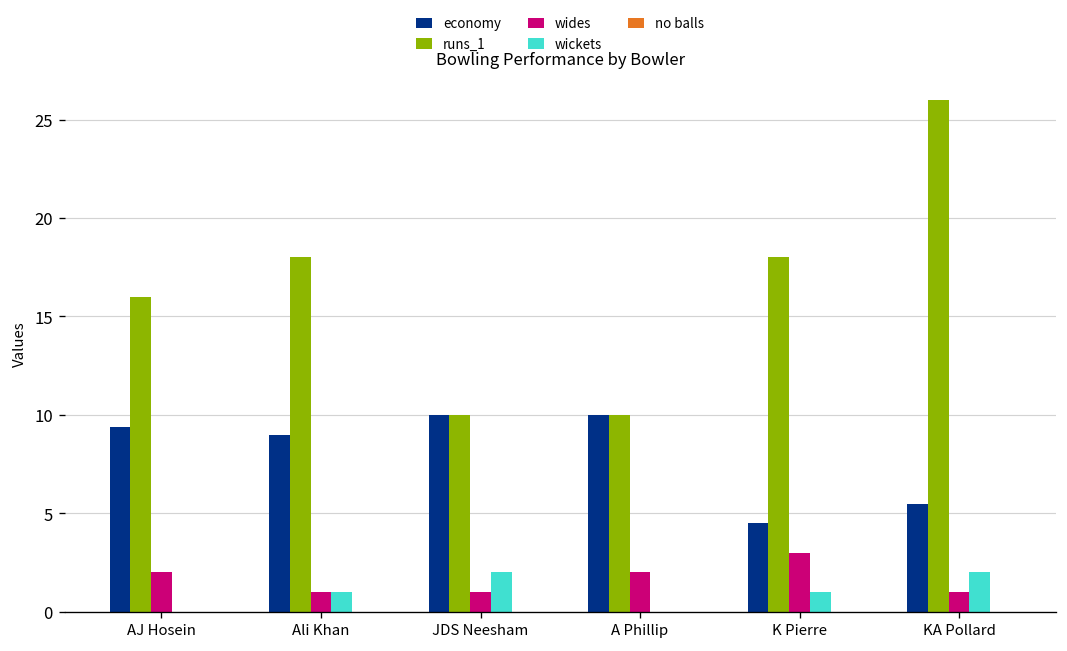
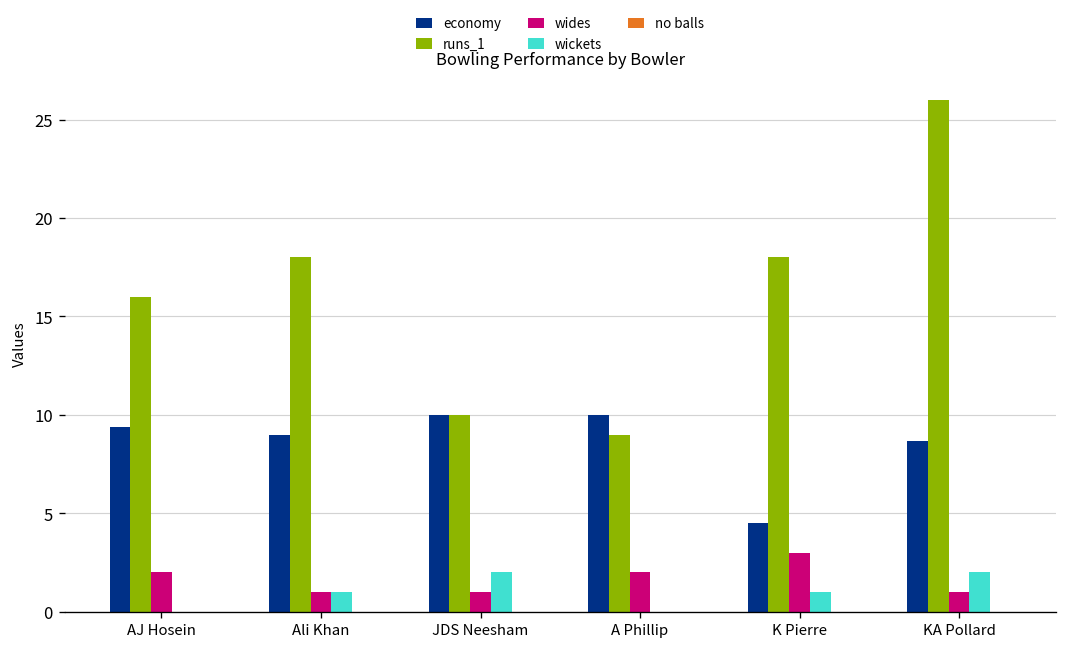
  {
    "economy": {
      "AJ Hosein": 9.4,
      "Ali Khan": 9.0,
      "JDS Neesham": 10.0,
      "A Phillip": 10.0,
      "K Pierre": 4.5,
-     "KA Pollard": 5.5
+     "KA Pollard": 8.7
    },
    "runs_1": {
      "AJ Hosein": 16,
      "Ali Khan": 18,
      "JDS Neesham": 10,
-     "A Phillip": 10,
+     "A Phillip": 9,
      "K Pierre": 18,
      "KA Pollard": 26
    },
    "wides": {
      "AJ Hosein": 2.0,
      "Ali Khan": 1.0,
      "JDS Neesham": 1.0,
      "A Phillip": 2.0,
      "K Pierre": 3.0,
      "KA Pollard": 1.0
    },
    "wickets": {
      "AJ Hosein": 0.0,
      "Ali Khan": 1.0,
      "JDS Neesham": 2.0,
      "A Phillip": 0.0,
      "K Pierre": 1.0,
      "KA Pollard": 2.0
    },
    "no balls": {
      "AJ Hosein": 0.0,
      "Ali Khan": 0.0,
      "JDS Neesham": 0.0,
      "A Phillip": 0.0,
      "K Pierre": 0.0,
      "KA Pollard": 0.0
    }
  }
